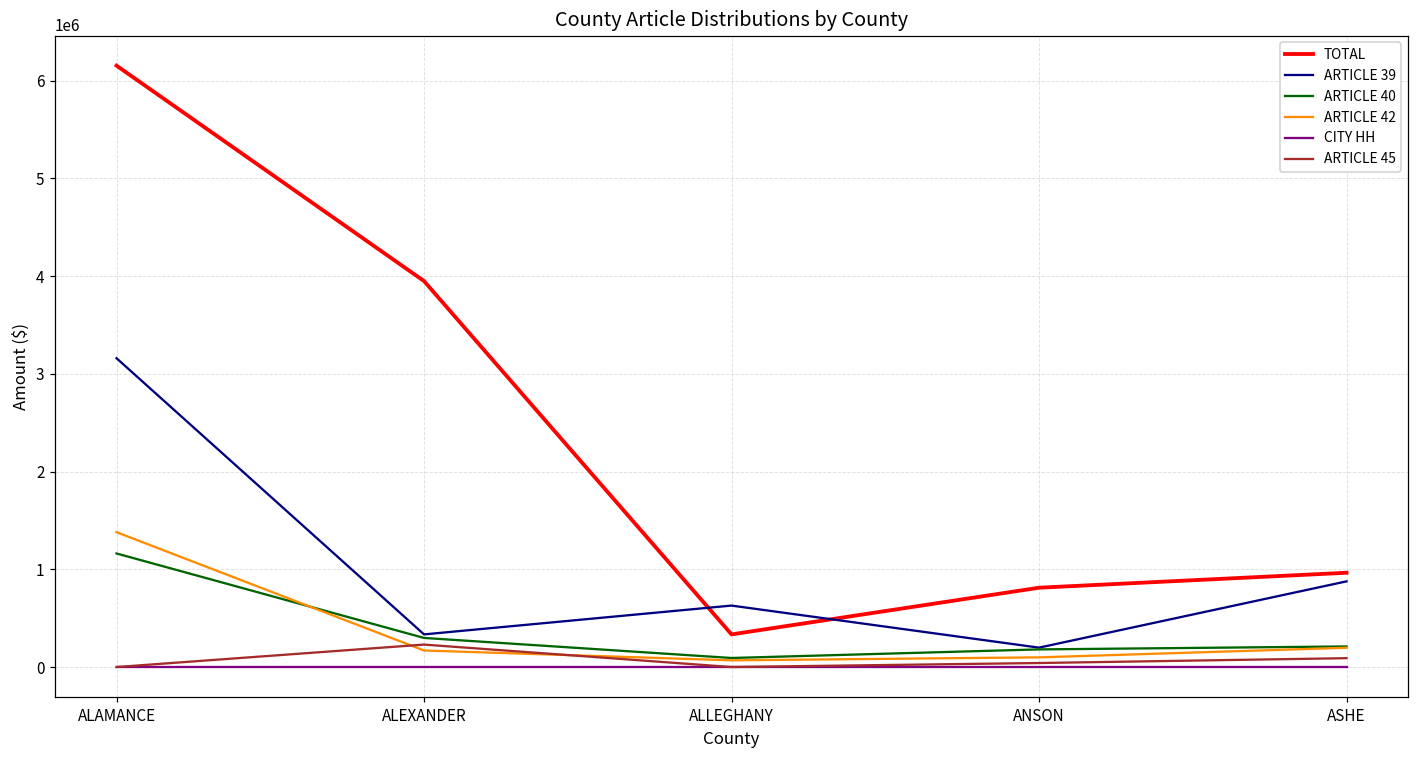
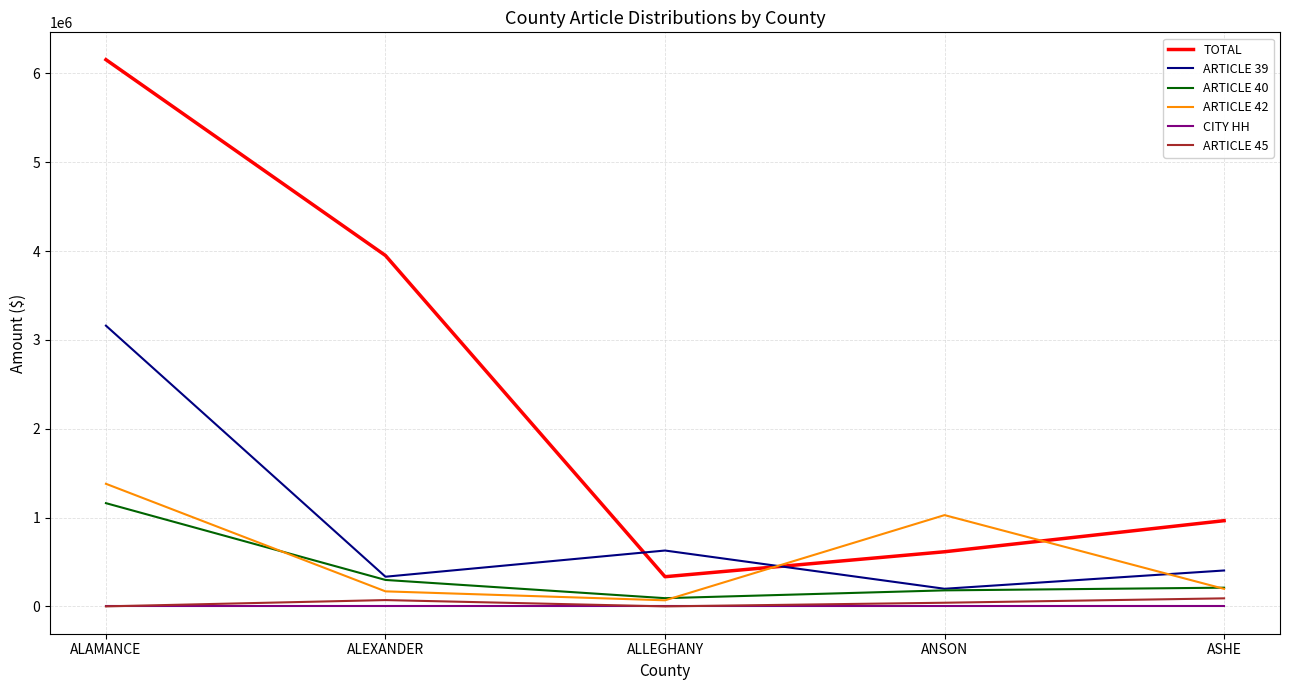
  {
    "TOTAL": {
      "ALAMANCE": 6200000,
      "ALEXANDER": 3900000,
      "ALLEGHANY": 300000,
-     "ANSON": 800000,
+     "ANSON": 600000,
      "ASHE": 1000000
    },
    "ARTICLE 39": {
      "ALAMANCE": 3200000,
      "ALEXANDER": 300000,
      "ALLEGHANY": 600000,
-     "ASHE": 900000
+     "ASHE": 400000
    },
    "ARTICLE 40": {
      "ALAMANCE": 1200000,
      "ALEXANDER": 300000
    },
    "ARTICLE 42": {
      "ALAMANCE": 1400000,
      "ALEXANDER": 200000,
-     "ANSON": 100000
+     "ANSON": 1000000
    },
    "CITY HH": {
      "ALEXANDER": 0,
      "ANSON": 0,
      "ASHE": 0
    },
    "ARTICLE 45": {
-     "ALEXANDER": 200000,
+     "ALEXANDER": 100000,
      "ANSON": 0,
      "ASHE": 100000
    }
  }
